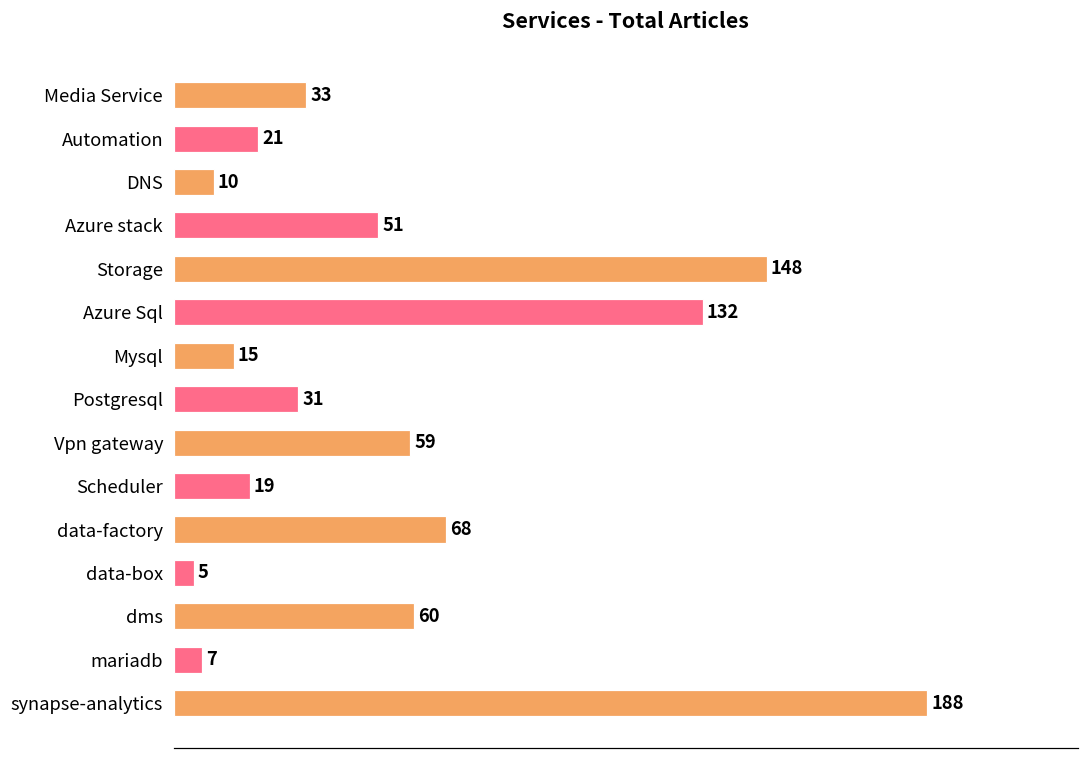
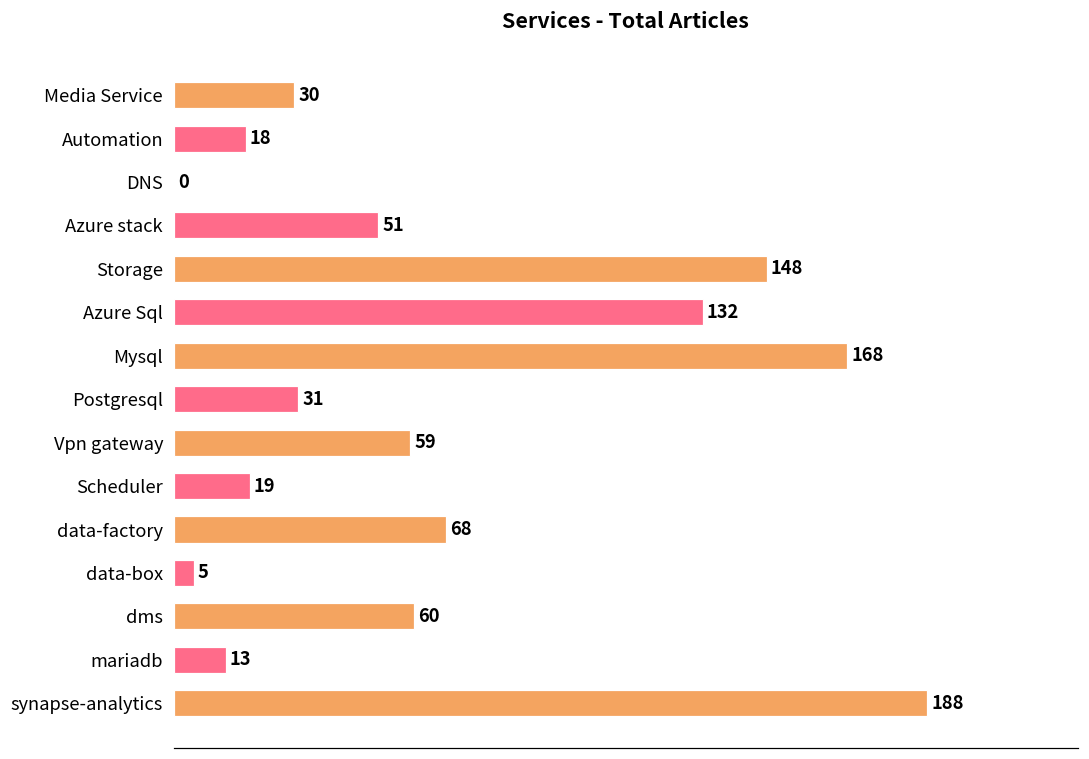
  {
-   "Media Service": 33,
-   "Automation": 21,
-   "DNS": 10,
+   "Media Service": 30,
+   "Automation": 18,
+   "DNS": 0,
    "Azure stack": 51,
    "Storage": 148,
    "Azure Sql": 132,
-   "Mysql": 15,
+   "Mysql": 168,
    "Postgresql": 31,
    "Vpn gateway": 59,
    "Scheduler": 19,
    "data-factory": 68,
    "data-box": 5,
    "dms": 60,
-   "mariadb": 7,
+   "mariadb": 13,
    "synapse-analytics": 188
  }
